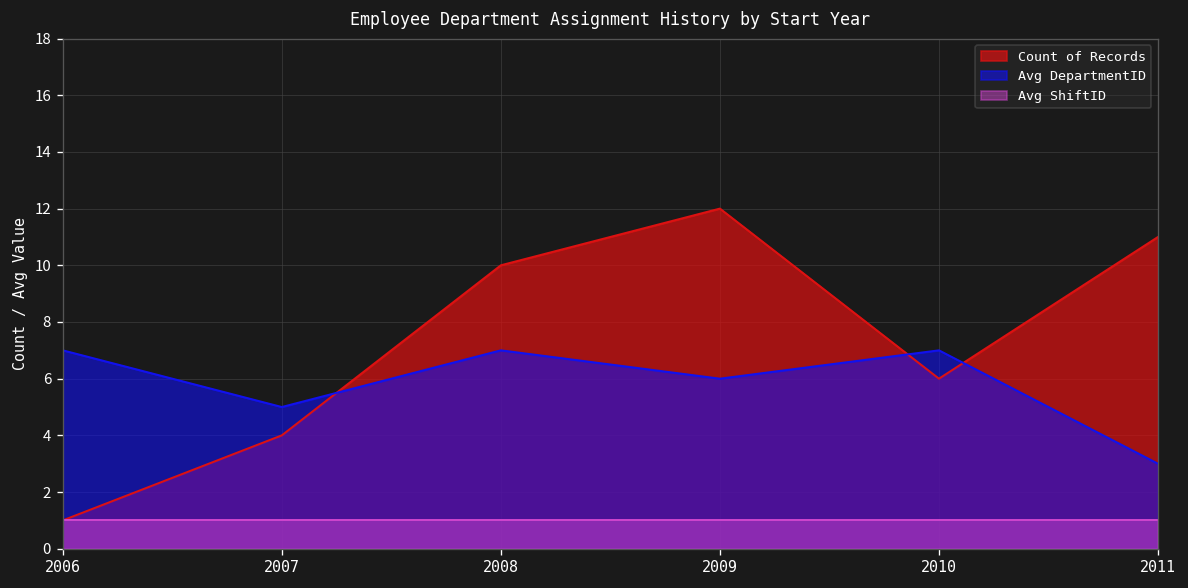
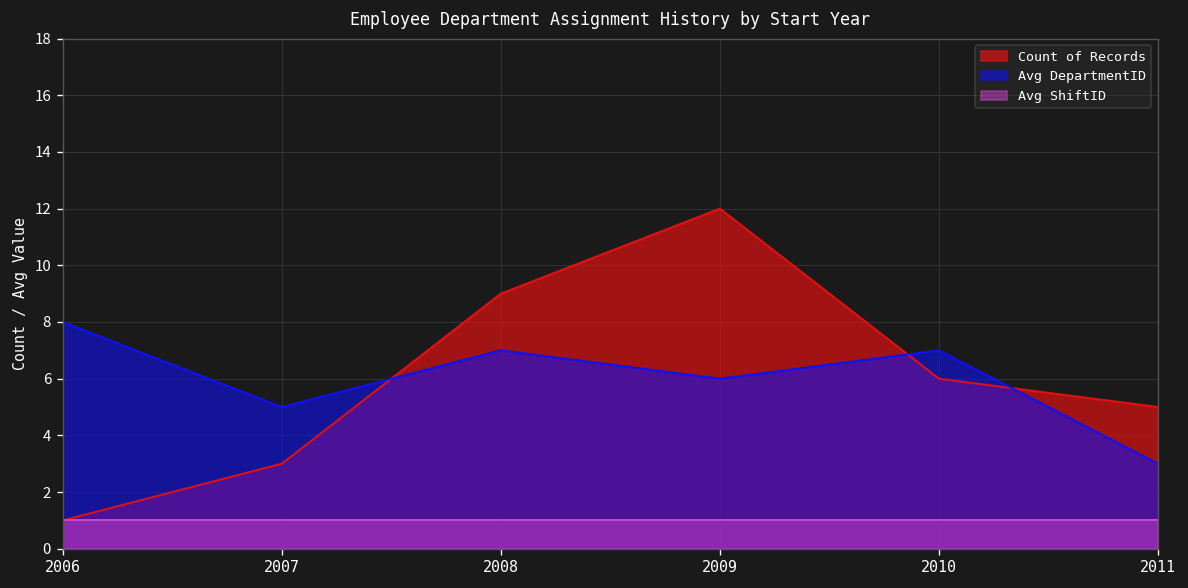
  {
    "Count of Records": {
-     "2007": 4,
-     "2008": 10,
+     "2007": 3,
+     "2008": 9,
      "2009": 12,
      "2010": 6,
-     "2011": 11
+     "2011": 5
    },
    "Avg DepartmentID": {
-     "2006": 7,
+     "2006": 8,
      "2007": 5,
      "2008": 7,
      "2009": 6,
      "2010": 7,
      "2011": 3
    },
    "Avg ShiftID": {
      "2007": 1,
      "2008": 1,
      "2009": 1,
      "2010": 1,
      "2011": 1
    }
  }
